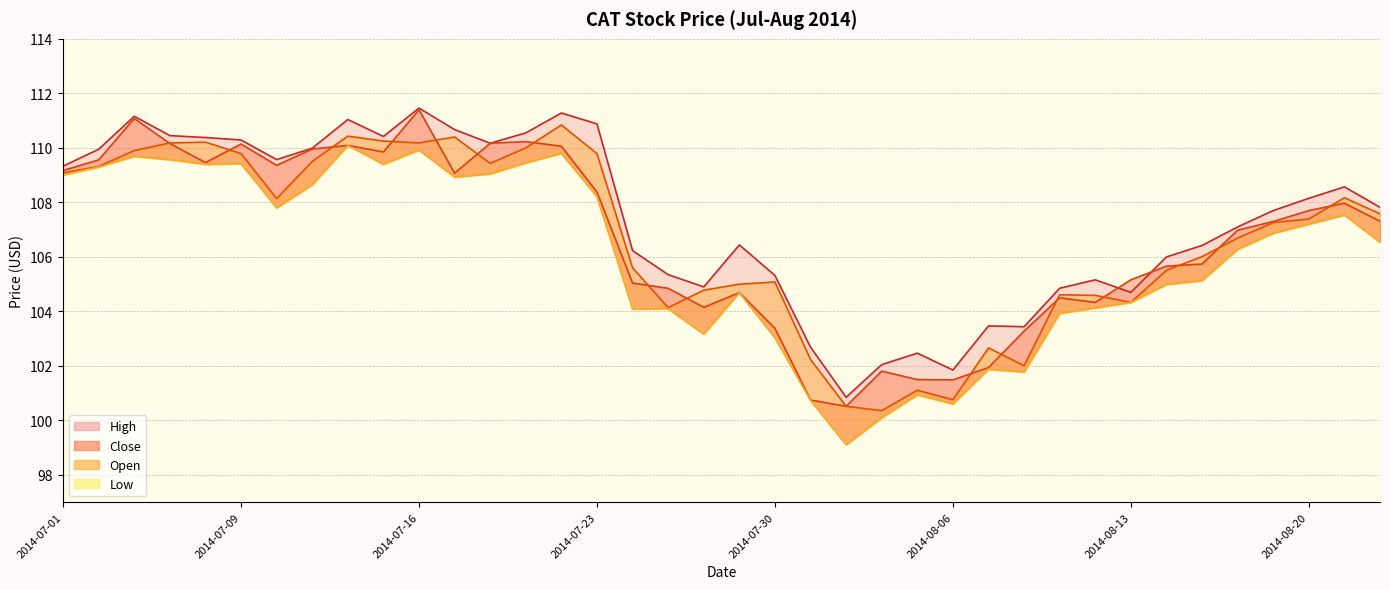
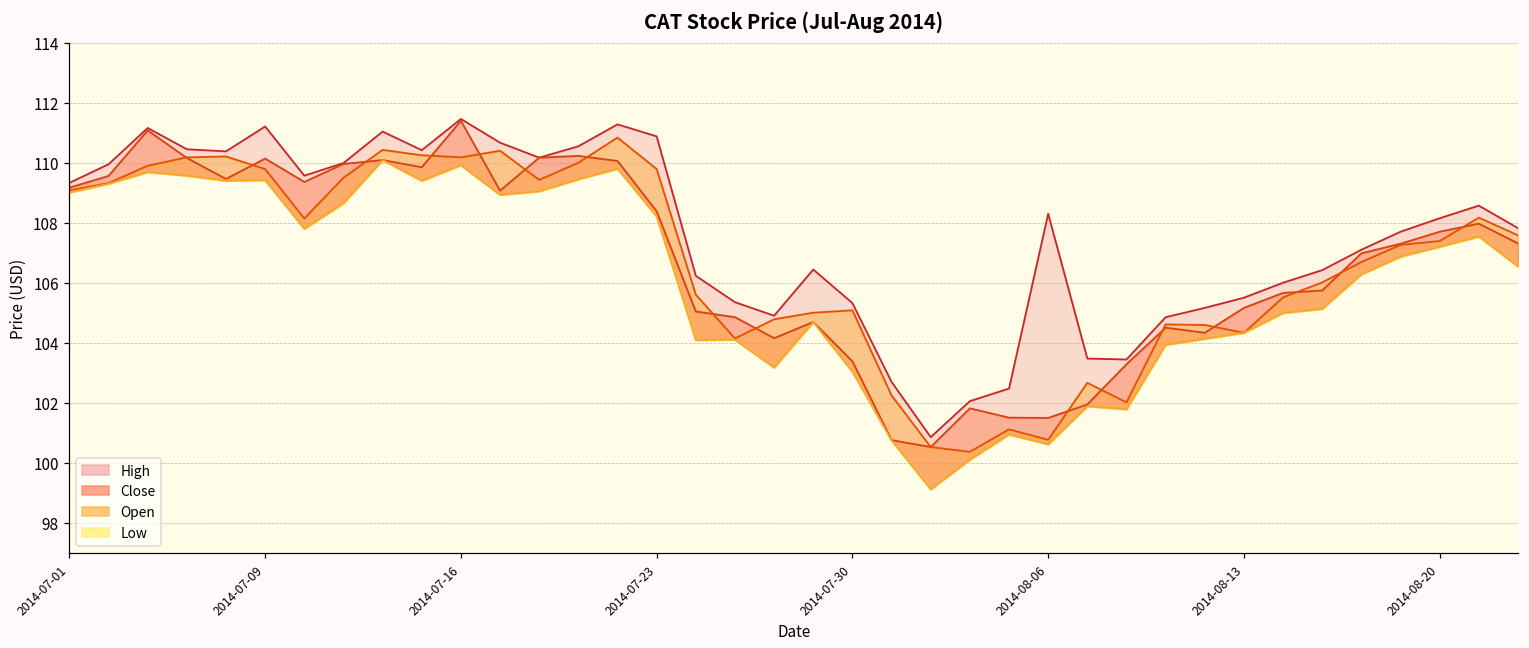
  {
    "High": {
      "2014-07-01": 109.3,
-     "2014-07-09": 110.3,
+     "2014-07-09": 111.2,
      "2014-07-23": 110.9,
      "2014-07-30": 105.3,
-     "2014-08-06": 101.9,
-     "2014-08-13": 104.7,
+     "2014-08-06": 108.3,
+     "2014-08-13": 105.5,
      "2014-08-20": 108.2
    }
  }
